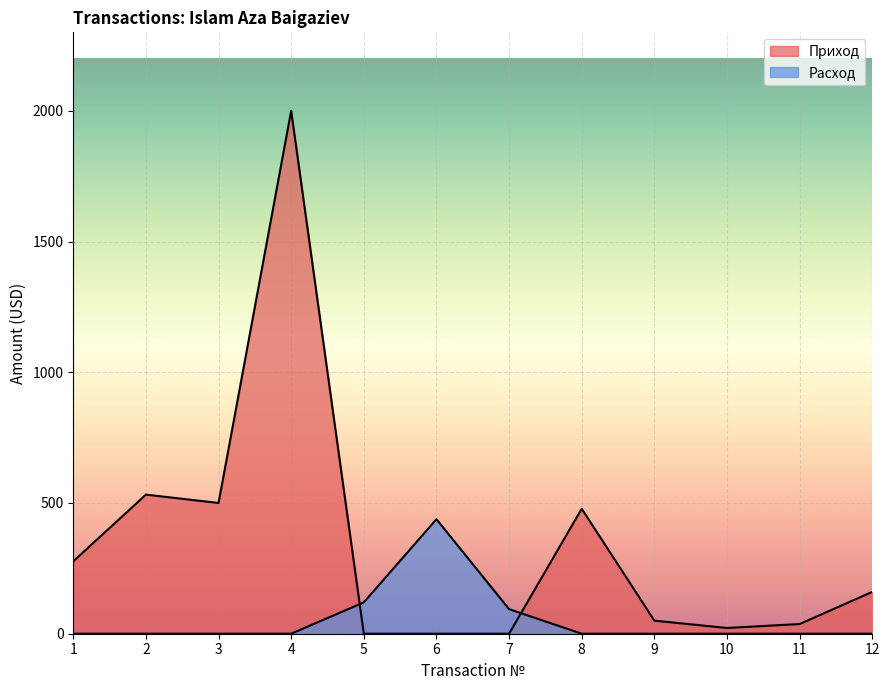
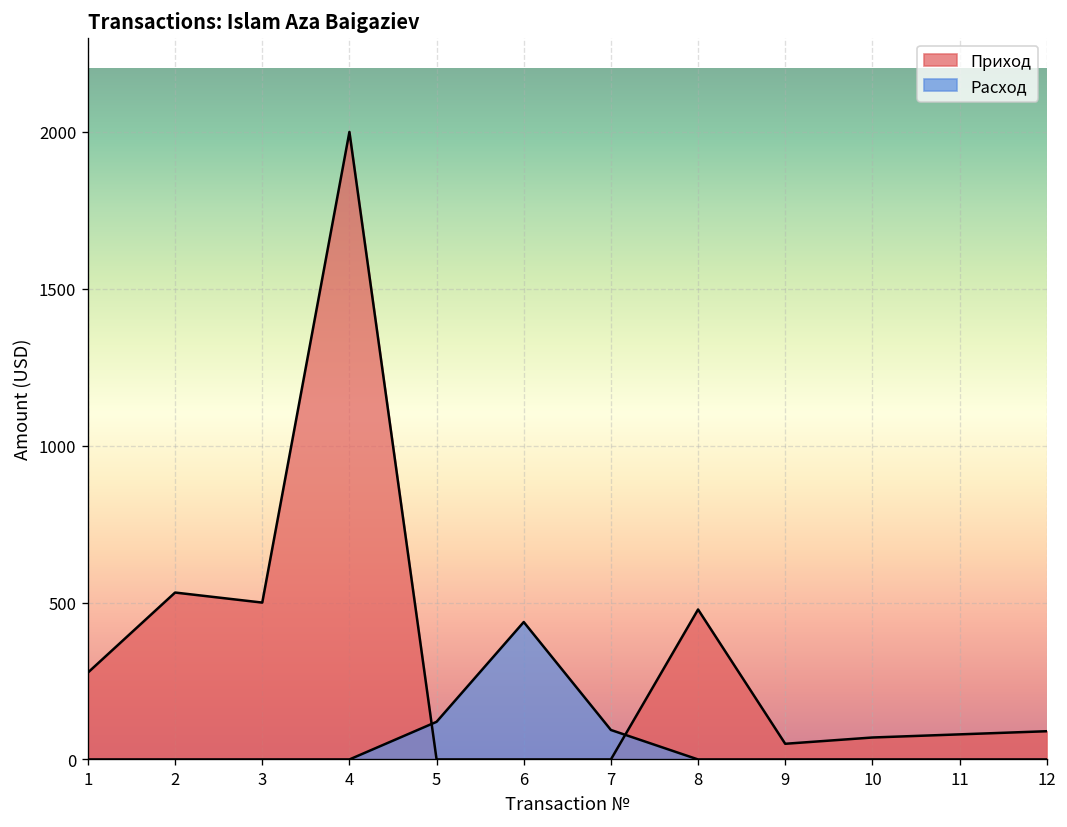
  {
    "Приход": {
      "1": 280,
      "2": 530,
      "3": 500,
      "4": 2000,
      "5": 0,
      "6": 0,
      "7": 0,
      "8": 480,
      "9": 50,
-     "10": 20,
-     "11": 40,
-     "12": 160
+     "10": 70,
+     "11": 80,
+     "12": 90
    },
    "Расход": {
      "1": 0,
      "2": 0,
      "3": 0,
      "4": 0,
      "5": 120,
      "6": 440,
      "7": 90,
      "8": 0,
      "9": 0,
      "10": 0,
      "11": 0,
      "12": 0
    }
  }
